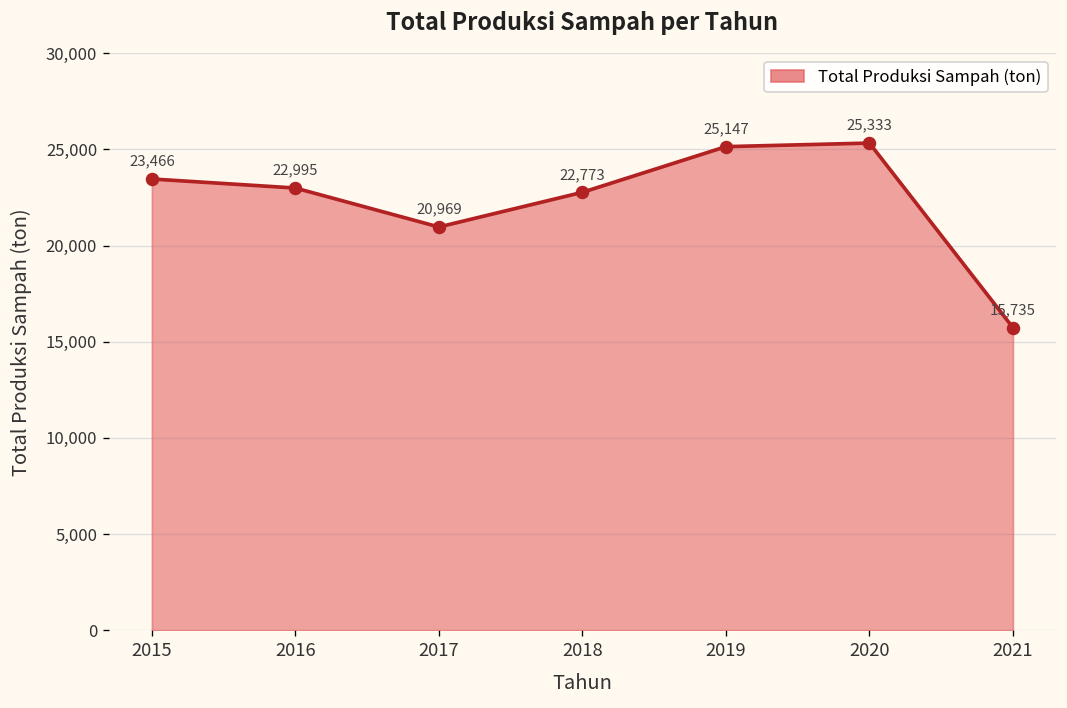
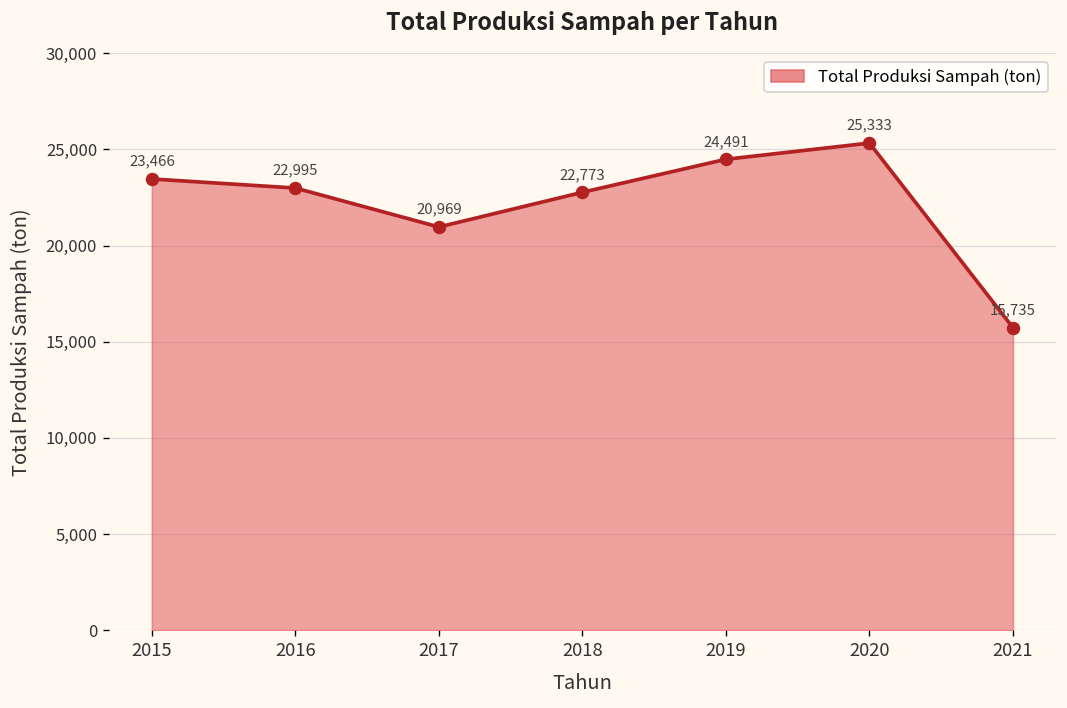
  {
    "2015": "23,466",
    "2016": "22,995",
    "2017": "20,969",
    "2018": "22,773",
-   "2019": "25,147",
+   "2019": "24,491",
    "2020": "25,333",
    "2021": "15,735"
  }
